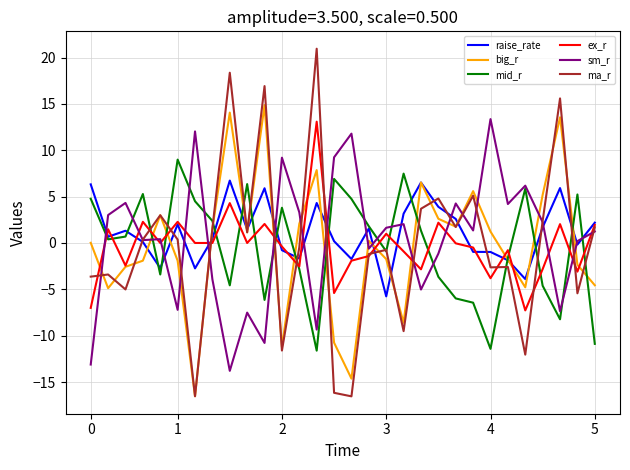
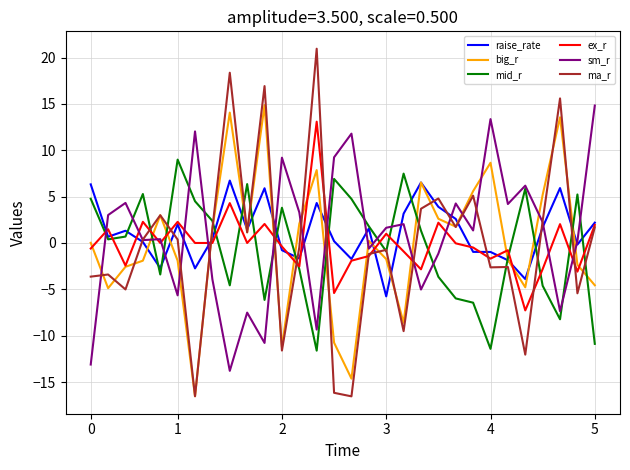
  {
    "raise_rate": {
      "0": 6,
      "2": -1,
      "3": -6,
      "4": -1
    },
    "big_r": {
      "0": 0,
      "1": -2,
      "2": -11,
      "3": -2,
-     "4": 1,
+     "4": 9,
      "5": -5
    },
    "mid_r": {
      "0": 5,
      "1": 9,
      "2": 4,
      "4": -11,
      "5": -11
    },
    "ex_r": {
-     "0": -7,
+     "0": -1,
      "2": 0,
      "3": 1,
-     "4": -4
+     "4": -2
    },
    "sm_r": {
      "0": -13,
-     "1": -7,
+     "1": -6,
      "2": 9,
      "3": 2,
      "4": 13,
-     "5": 1
+     "5": 15
    },
    "ma_r": {
      "0": -4,
      "1": 0,
      "2": -12,
      "4": -3
    }
  }
